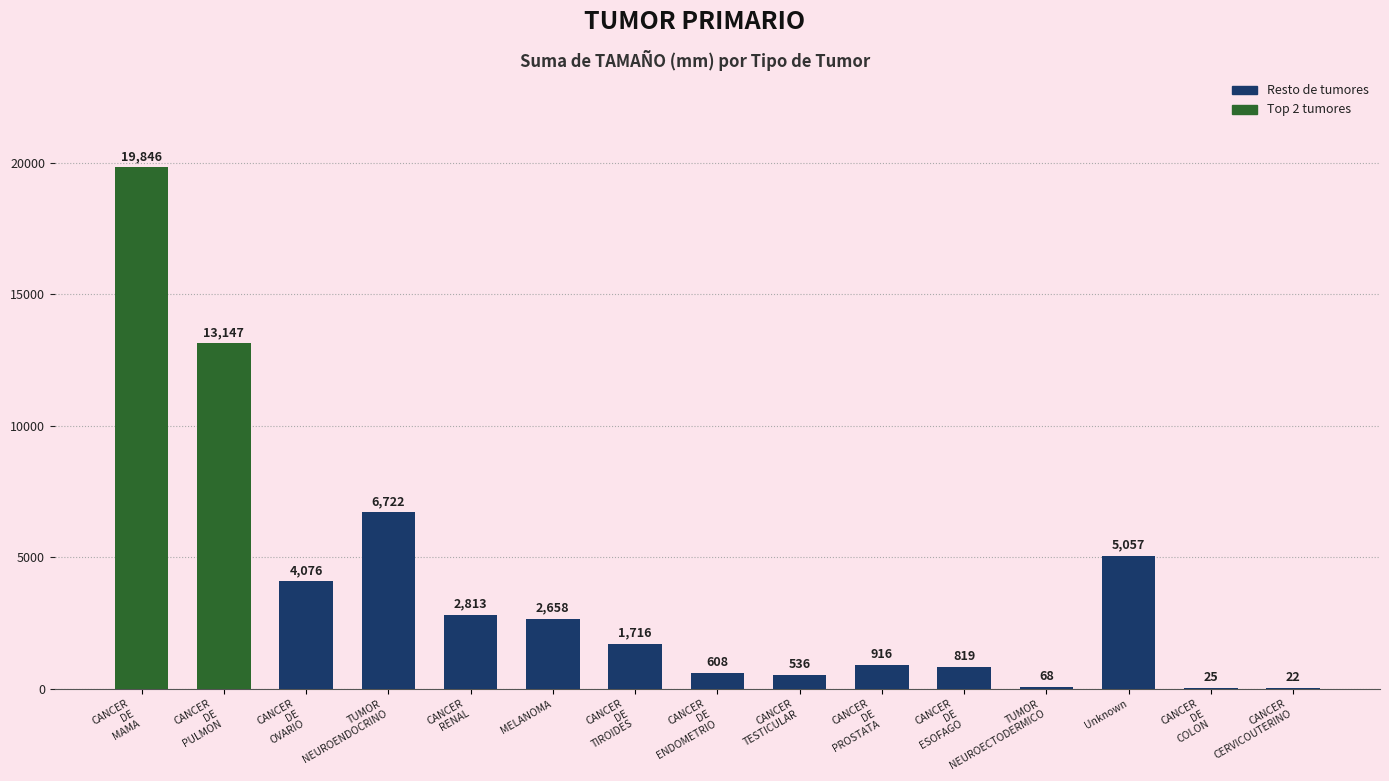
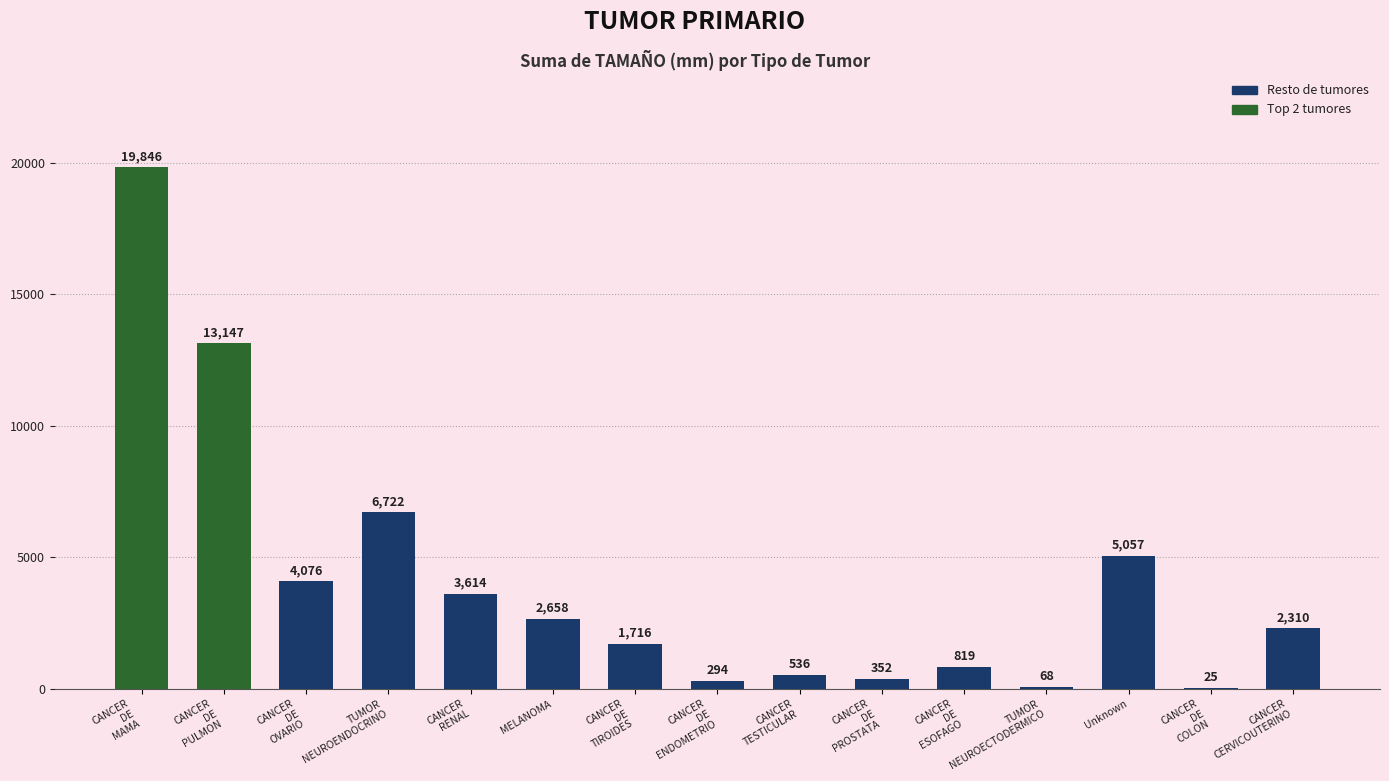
  {
    "CANCER DE MAMA": "19,846",
    "CANCER DE PULMON": "13,147",
    "CANCER DE OVARIO": "4,076",
    "TUMOR NEUROENDOCRINO": "6,722",
-   "CANCER RENAL": "2,813",
+   "CANCER RENAL": "3,614",
    "MELANOMA": "2,658",
    "CANCER DE TIROIDES": "1,716",
-   "CANCER DE ENDOMETRIO": "608",
+   "CANCER DE ENDOMETRIO": "294",
    "CANCER TESTICULAR": "536",
-   "CANCER DE PROSTATA": "916",
+   "CANCER DE PROSTATA": "352",
    "CANCER DE ESOFAGO": "819",
    "TUMOR NEUROECTODERMICO": "68",
    "Unknown": "5,057",
    "CANCER DE COLON": "25",
-   "CANCER CERVICOUTERINO": "22"
+   "CANCER CERVICOUTERINO": "2,310"
  }
